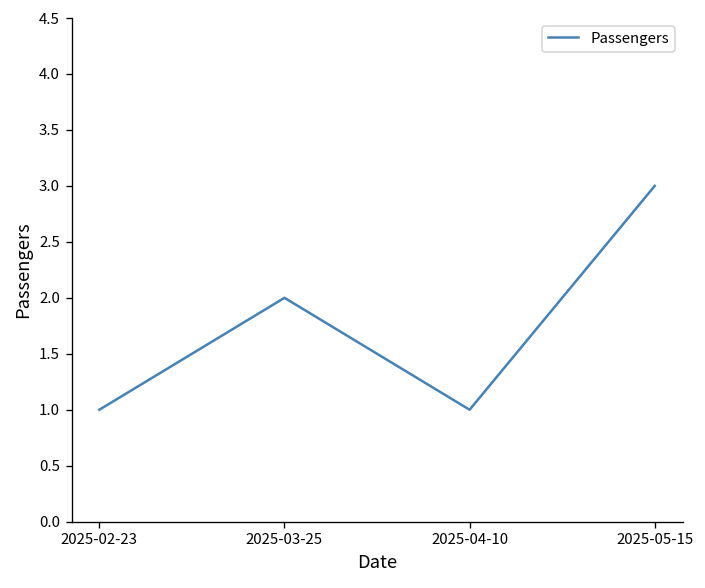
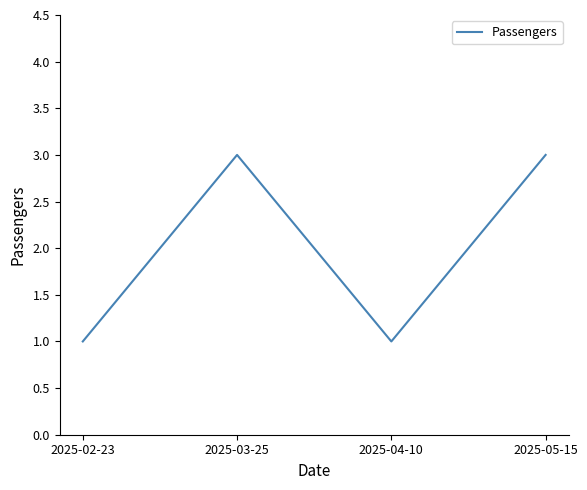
  {
    "2025-02-23": 1,
-   "2025-03-25": 2,
+   "2025-03-25": 3,
    "2025-04-10": 1,
    "2025-05-15": 3
  }
